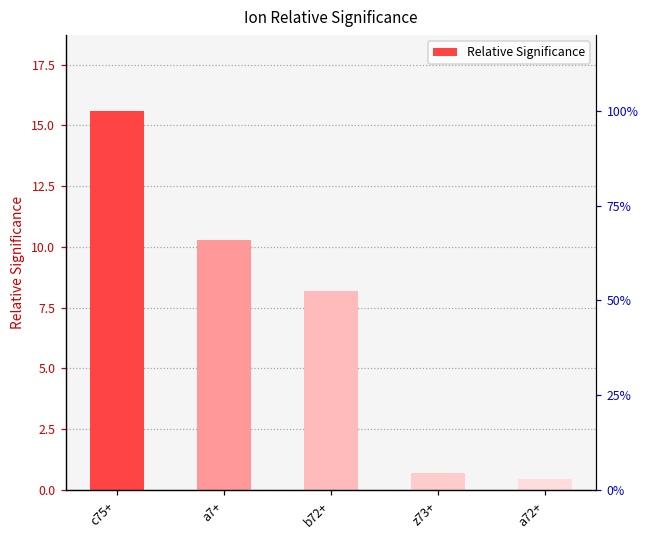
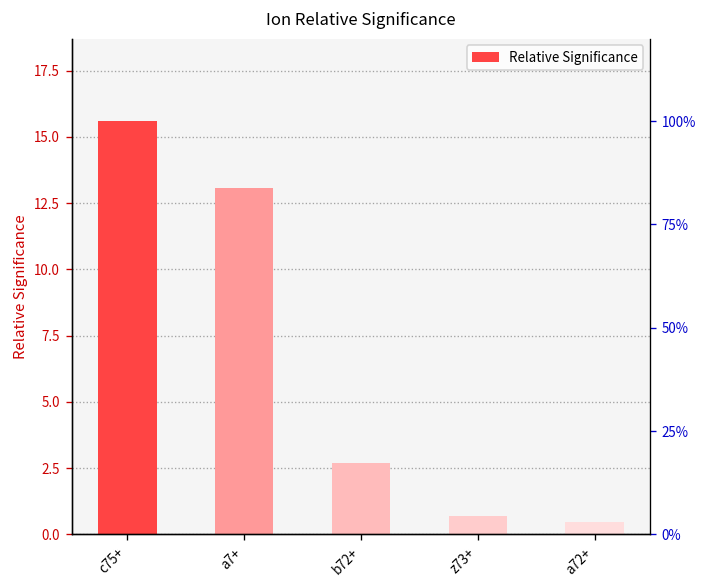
  {
    "c75+": 15.6,
-   "a7+": 10.3,
-   "b72+": 8.2,
+   "a7+": 13.1,
+   "b72+": 2.7,
    "z73+": 0.7,
    "a72+": 0.5
  }
